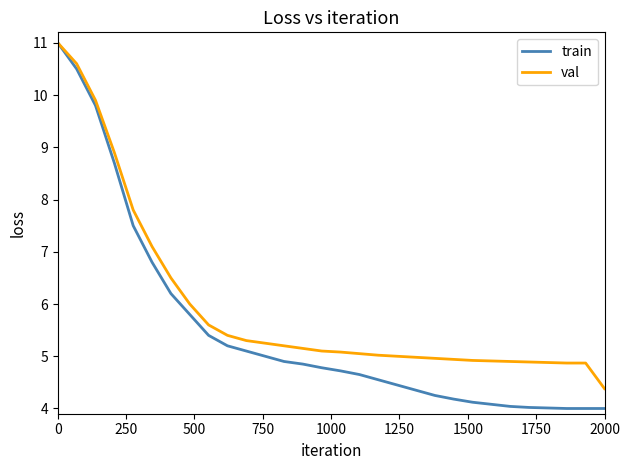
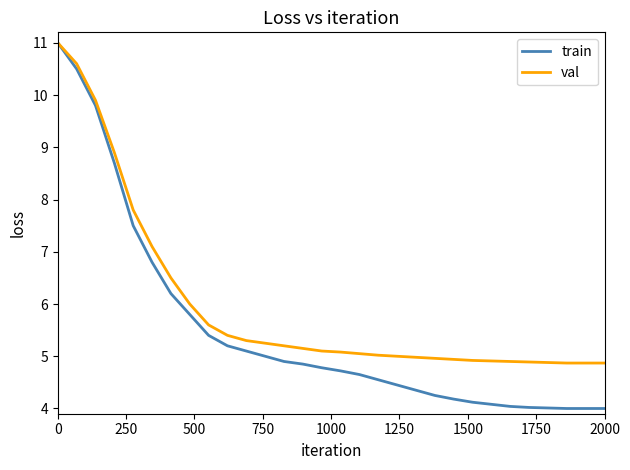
  {
    "train": {
      "2000": 4.0
    },
    "val": {
-     "2000": 4.4
+     "2000": 4.9
    }
  }
